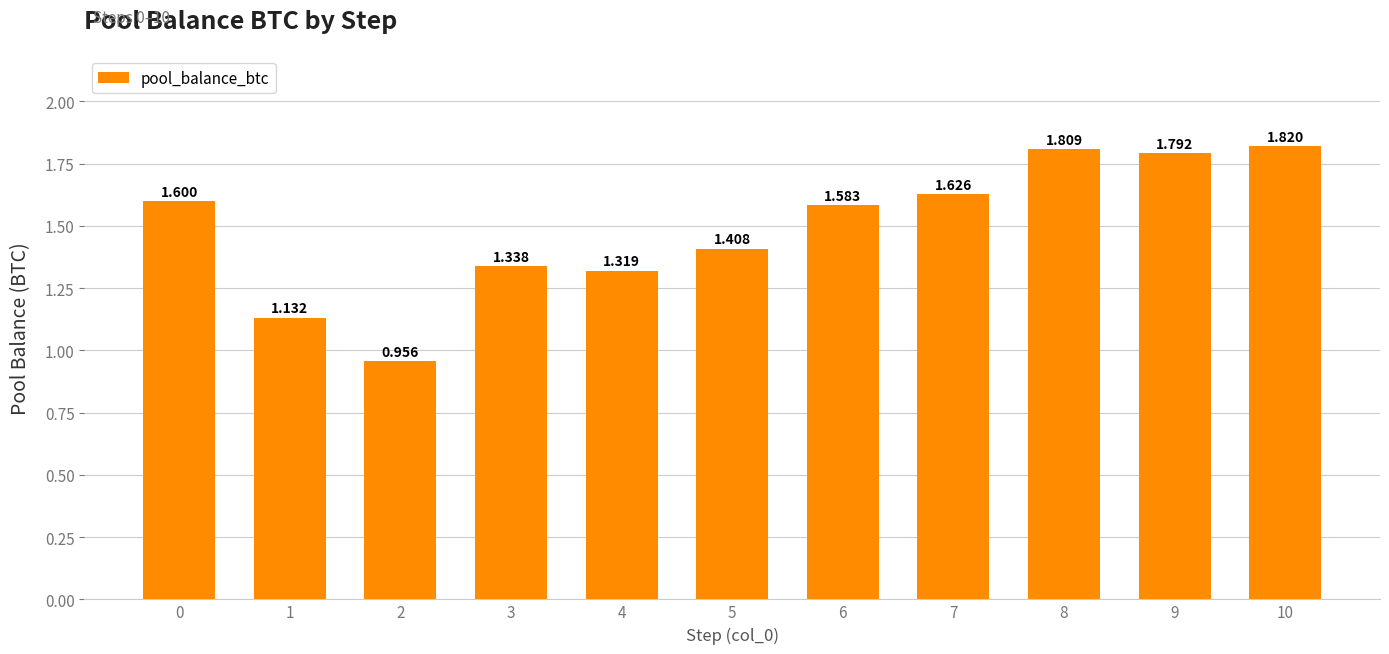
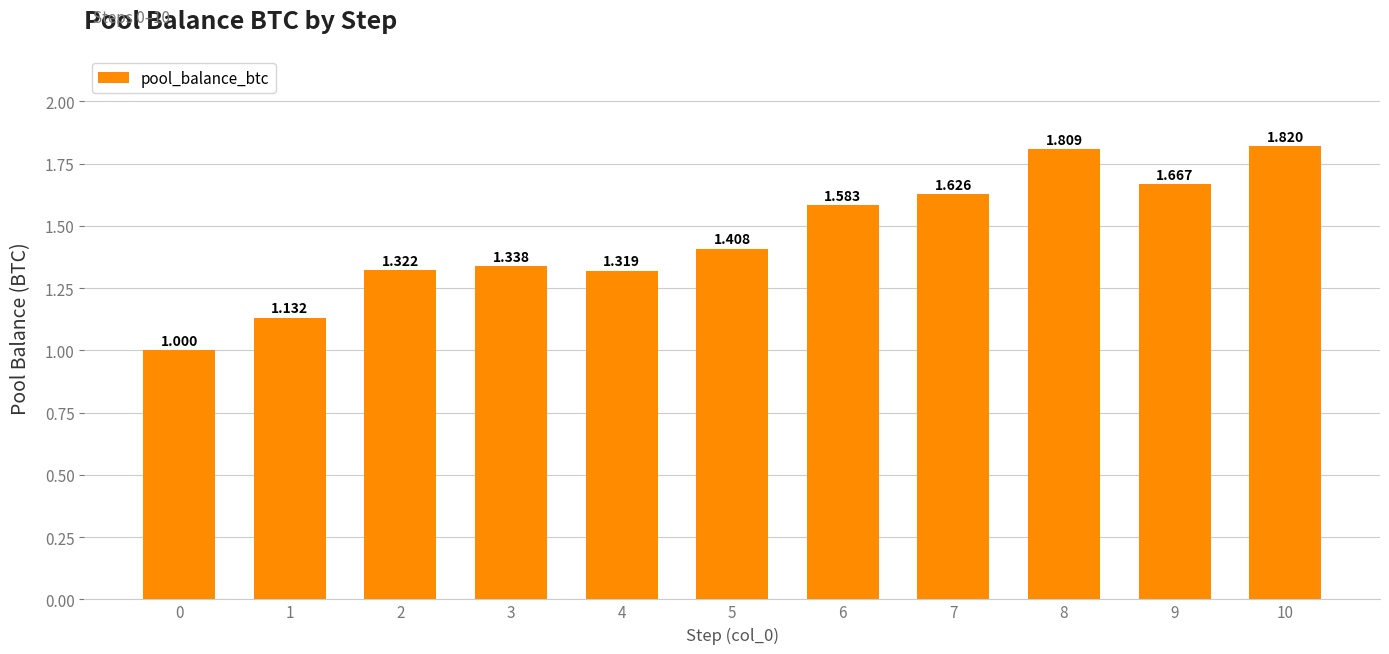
  {
-   "0": 1.600,
+   "0": 1.000,
    "1": 1.132,
-   "2": 0.956,
+   "2": 1.322,
    "3": 1.338,
    "4": 1.319,
    "5": 1.408,
    "6": 1.583,
    "7": 1.626,
    "8": 1.809,
-   "9": 1.792,
+   "9": 1.667,
    "10": 1.820
  }
